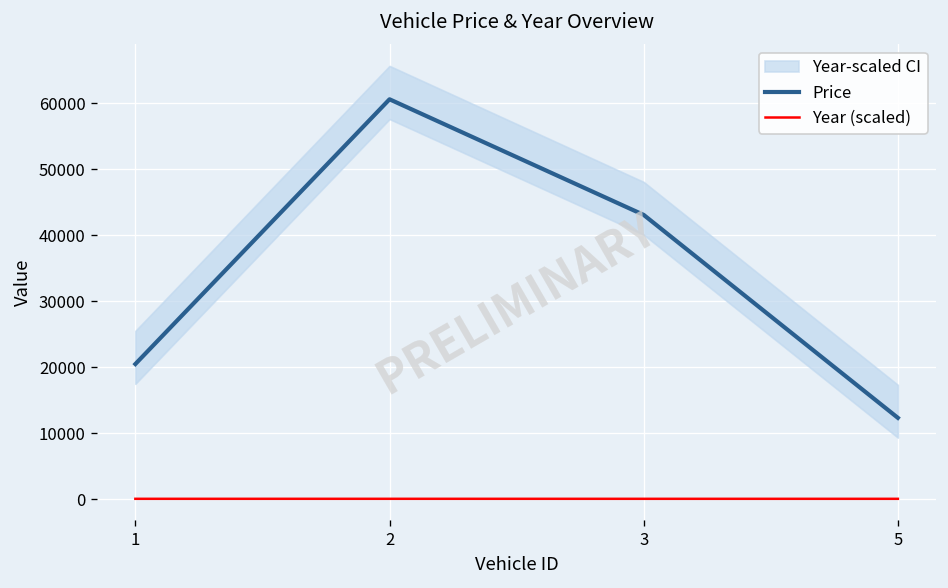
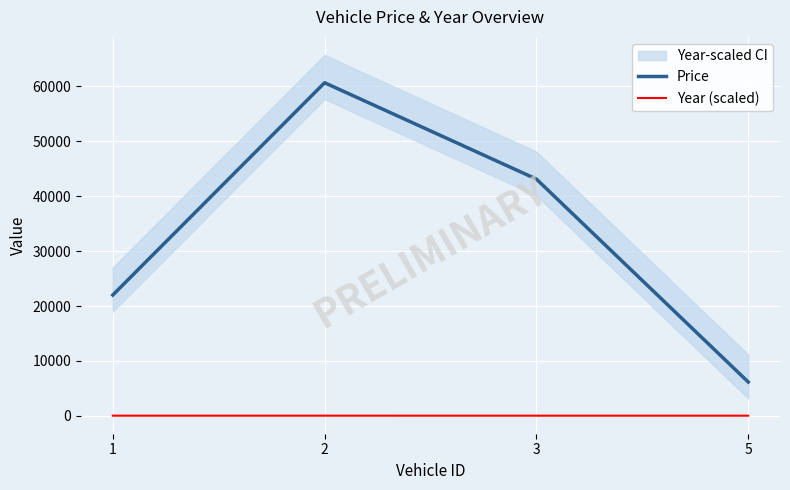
  {
    "Price": {
-     "1": 20000,
+     "1": 22000,
      "2": 61000,
      "3": 43000,
-     "5": 12000
+     "5": 6000
    },
    "Year (scaled)": {
      "1": 0,
      "2": 0,
      "3": 0,
      "5": 0
    }
  }
